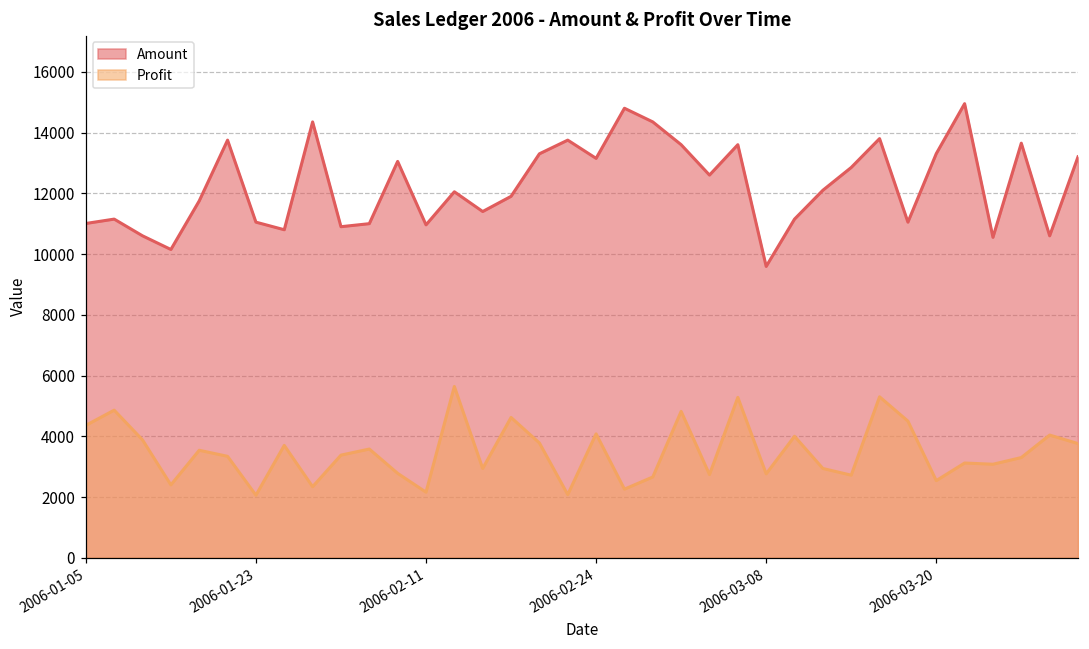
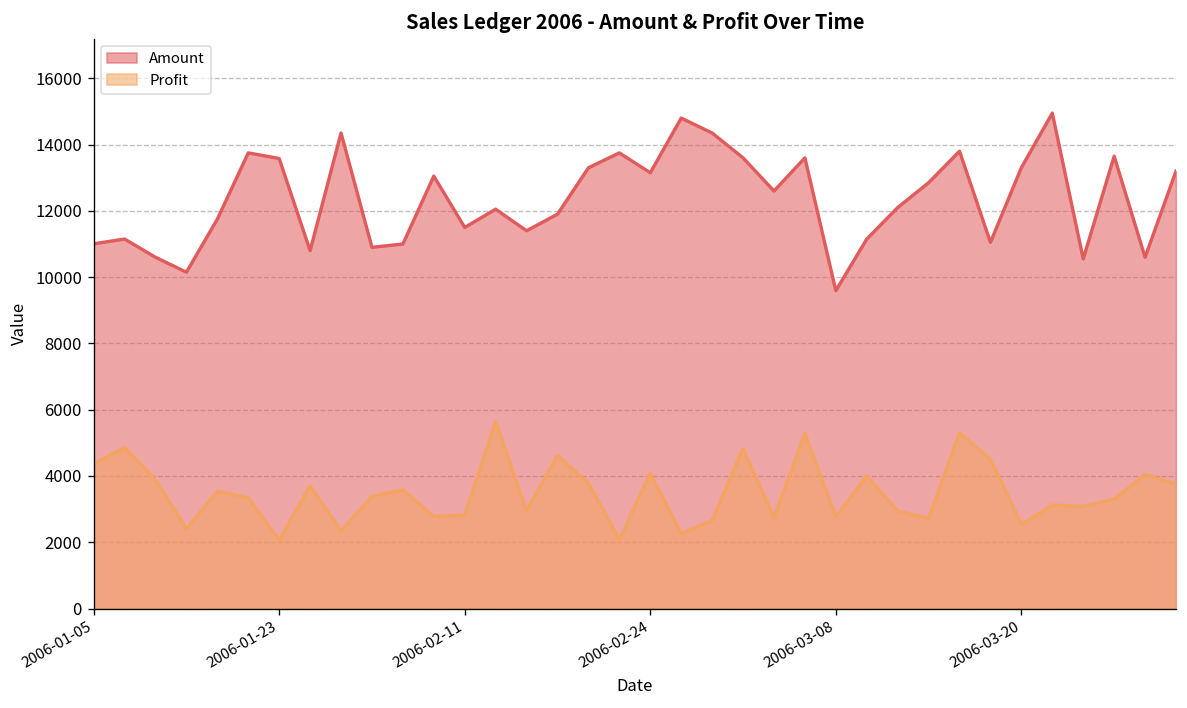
  {
    "Amount": {
      "2006-01-05": 11000,
-     "2006-01-23": 11100,
-     "2006-02-11": 11000,
+     "2006-01-23": 13600,
+     "2006-02-11": 11500,
      "2006-02-24": 13200,
      "2006-03-08": 9600,
      "2006-03-20": 13300
    },
    "Profit": {
      "2006-01-05": 4400,
      "2006-01-23": 2100,
-     "2006-02-11": 2200,
+     "2006-02-11": 2800,
      "2006-02-24": 4100,
      "2006-03-08": 2800,
      "2006-03-20": 2500
    }
  }
